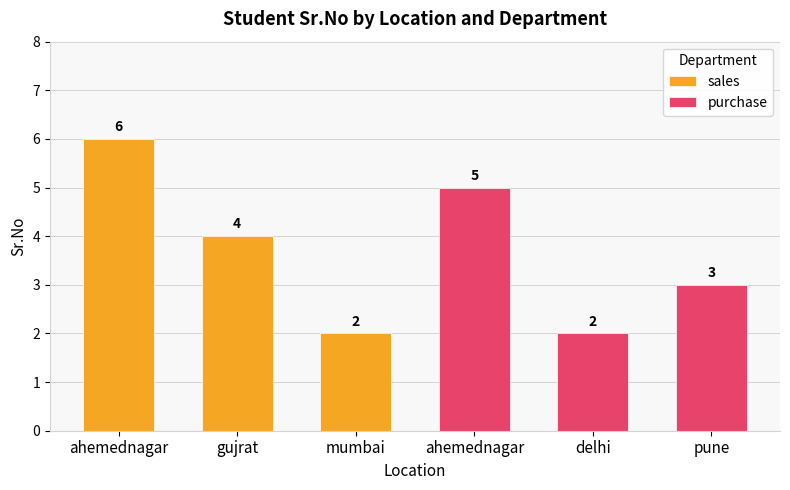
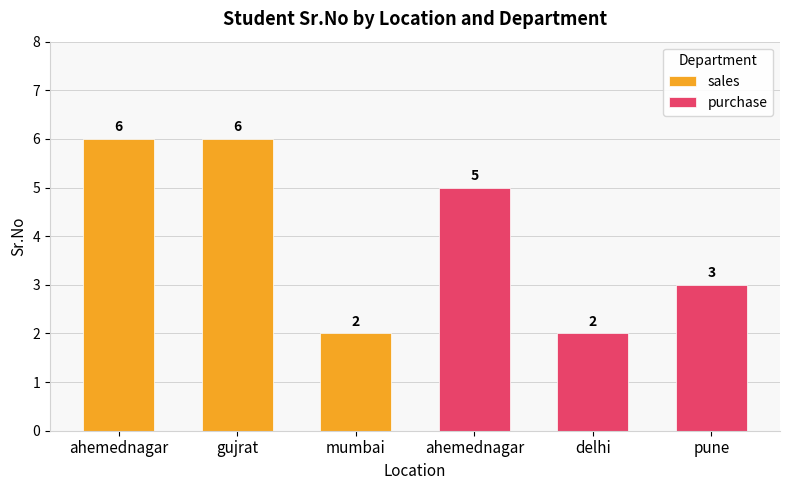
  {
    "sales": {
-     "gujrat": 4,
+     "gujrat": 6,
      "mumbai": 2
    },
    "purchase": {
      "delhi": 2,
      "pune": 3
    }
  }
